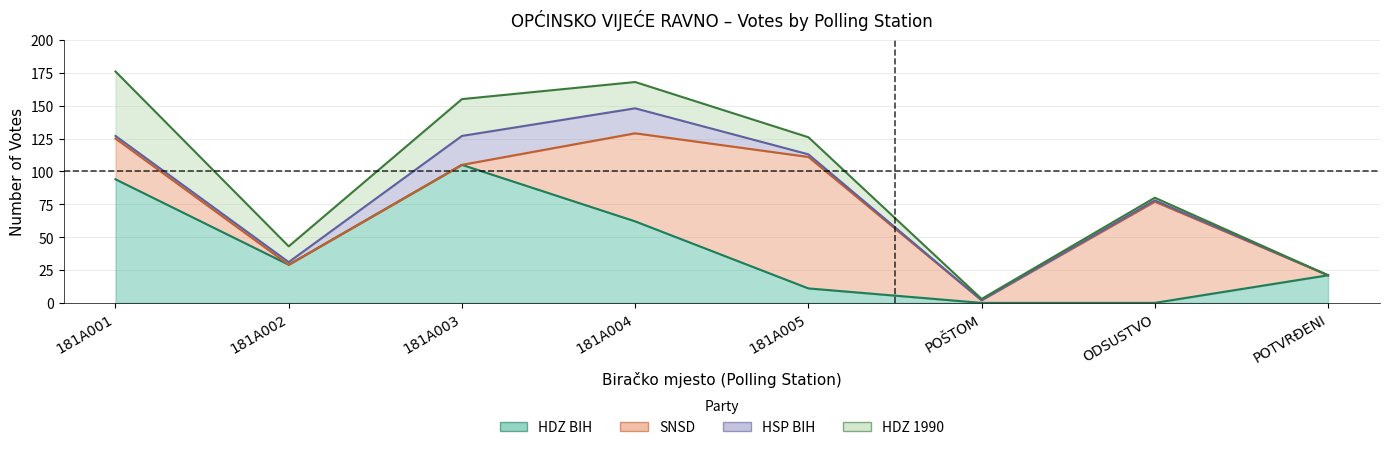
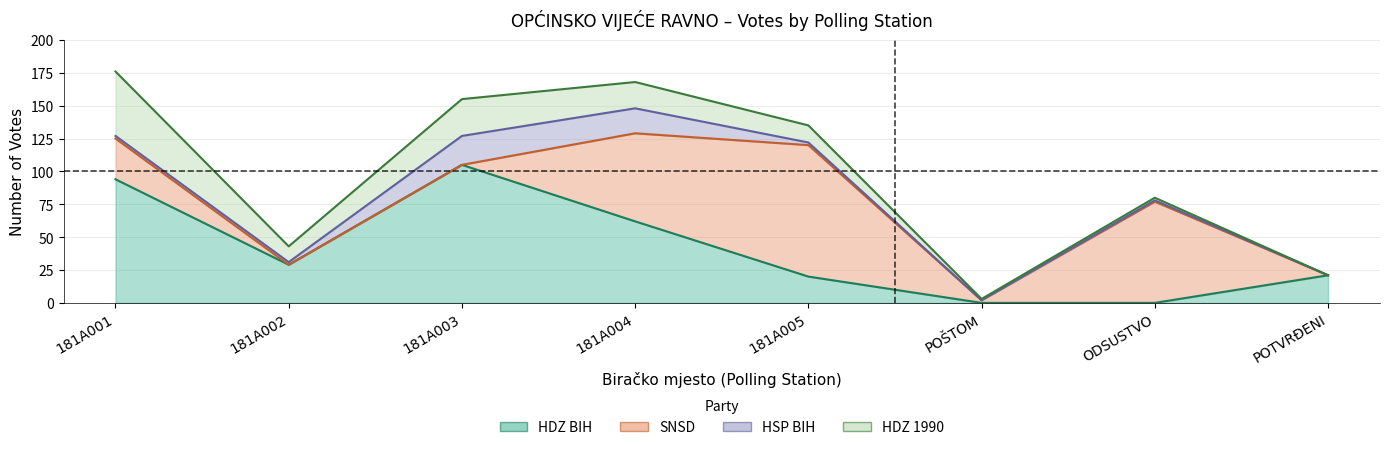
  {
    "HDZ BIH": {
      "181A001": 94,
      "181A004": 62,
-     "181A005": 11,
+     "181A005": 20,
      "POŠTOM": 0,
      "ODSUSTVO": 0
    },
    "SNSD": {
      "181A001": 31,
      "181A004": 67,
      "181A005": 100
    }
  }
